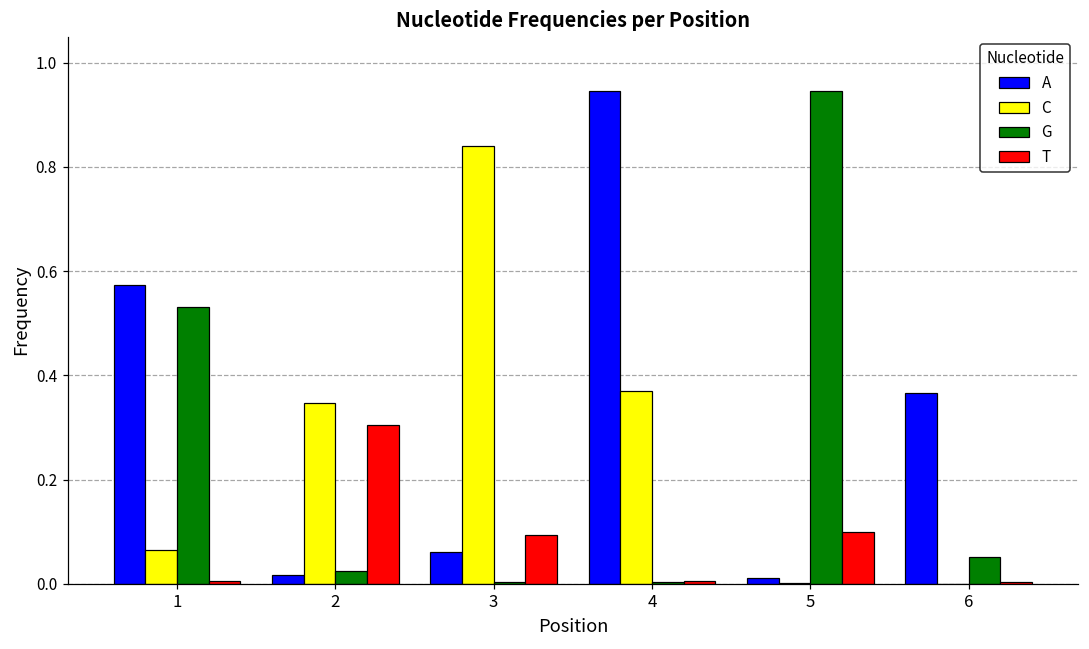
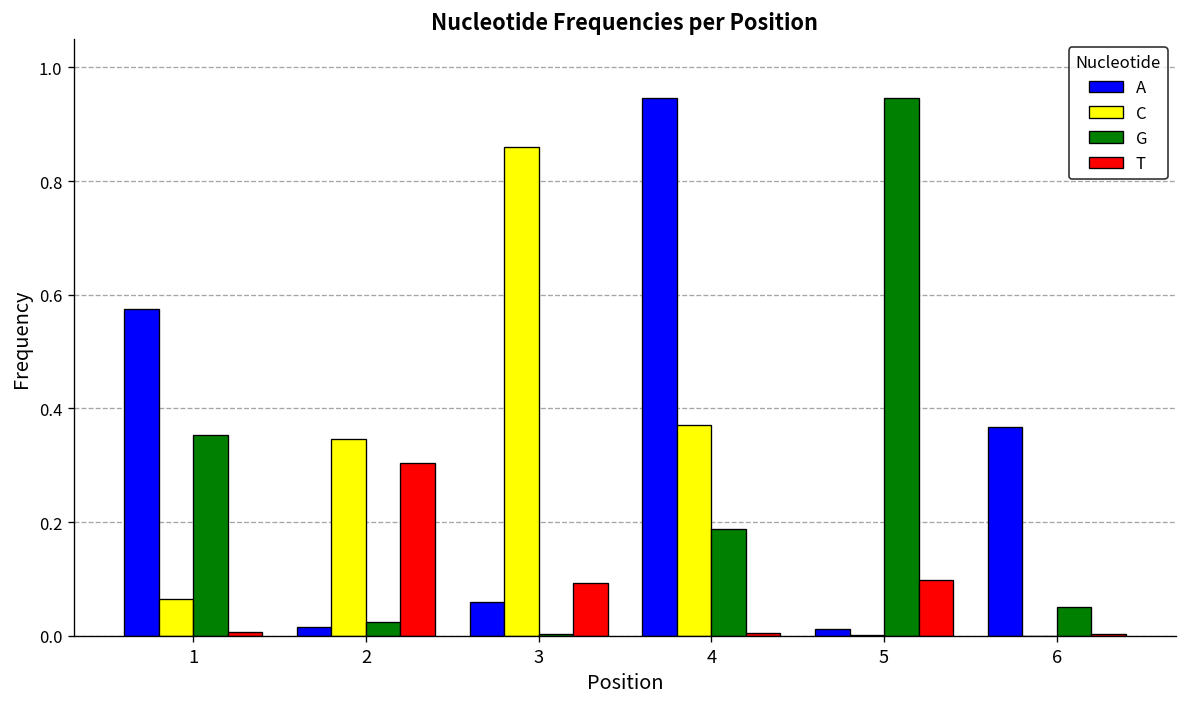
  {
    "A": {
      "1": 0.57,
      "2": 0.02,
      "3": 0.06,
      "4": 0.95,
      "5": 0.01,
      "6": 0.37
    },
    "C": {
      "1": 0.07,
      "2": 0.35,
-     "3": 0.84,
+     "3": 0.86,
      "4": 0.37,
      "6": 0.00
    },
    "G": {
-     "1": 0.53,
+     "1": 0.35,
      "2": 0.03,
-     "4": 0.00,
+     "4": 0.19,
      "5": 0.95,
      "6": 0.05
    },
    "T": {
      "1": 0.01,
      "2": 0.30,
      "3": 0.09,
      "5": 0.10
    }
  }
